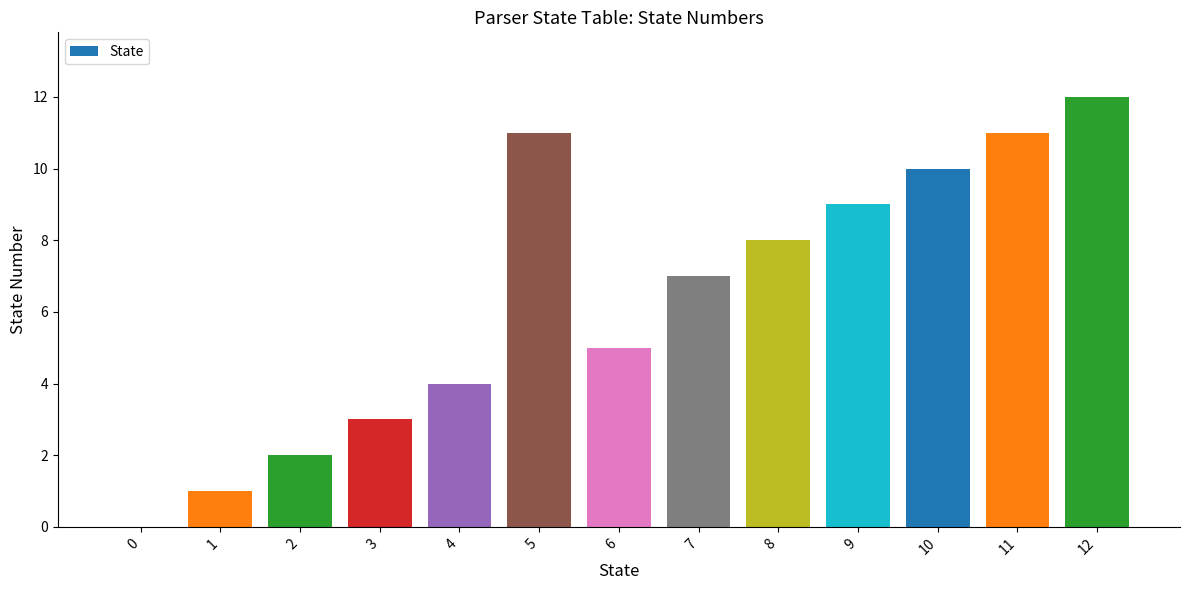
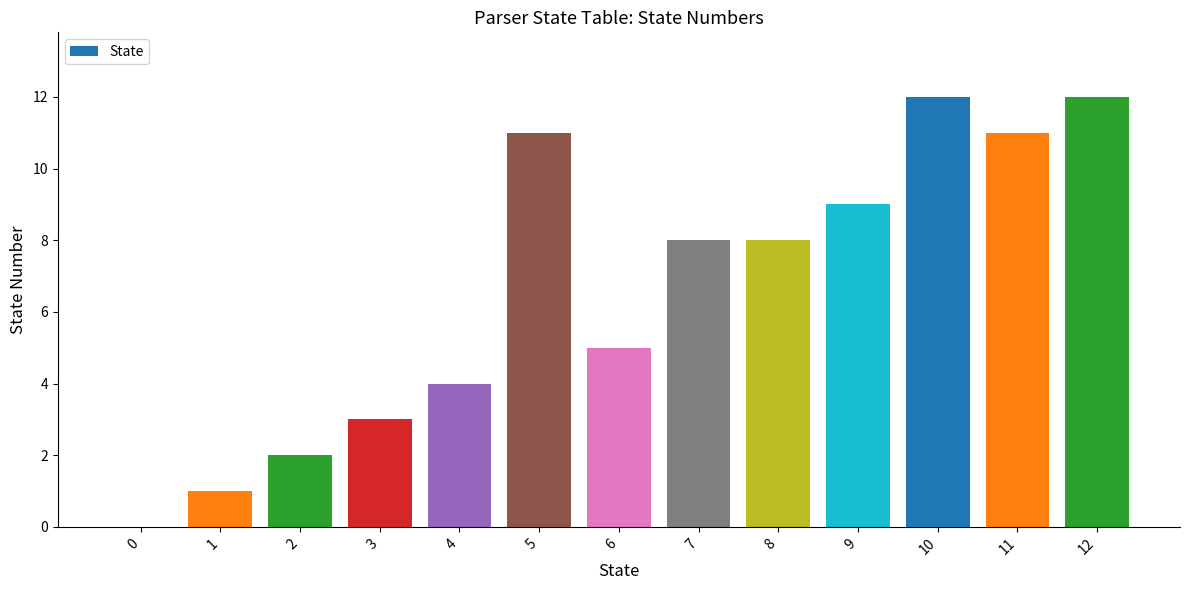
  {
    "0": 0,
    "1": 1,
    "2": 2,
    "3": 3,
    "4": 4,
    "5": 11,
    "6": 5,
-   "7": 7,
+   "7": 8,
    "8": 8,
    "9": 9,
-   "10": 10,
+   "10": 12,
    "11": 11,
    "12": 12
  }
